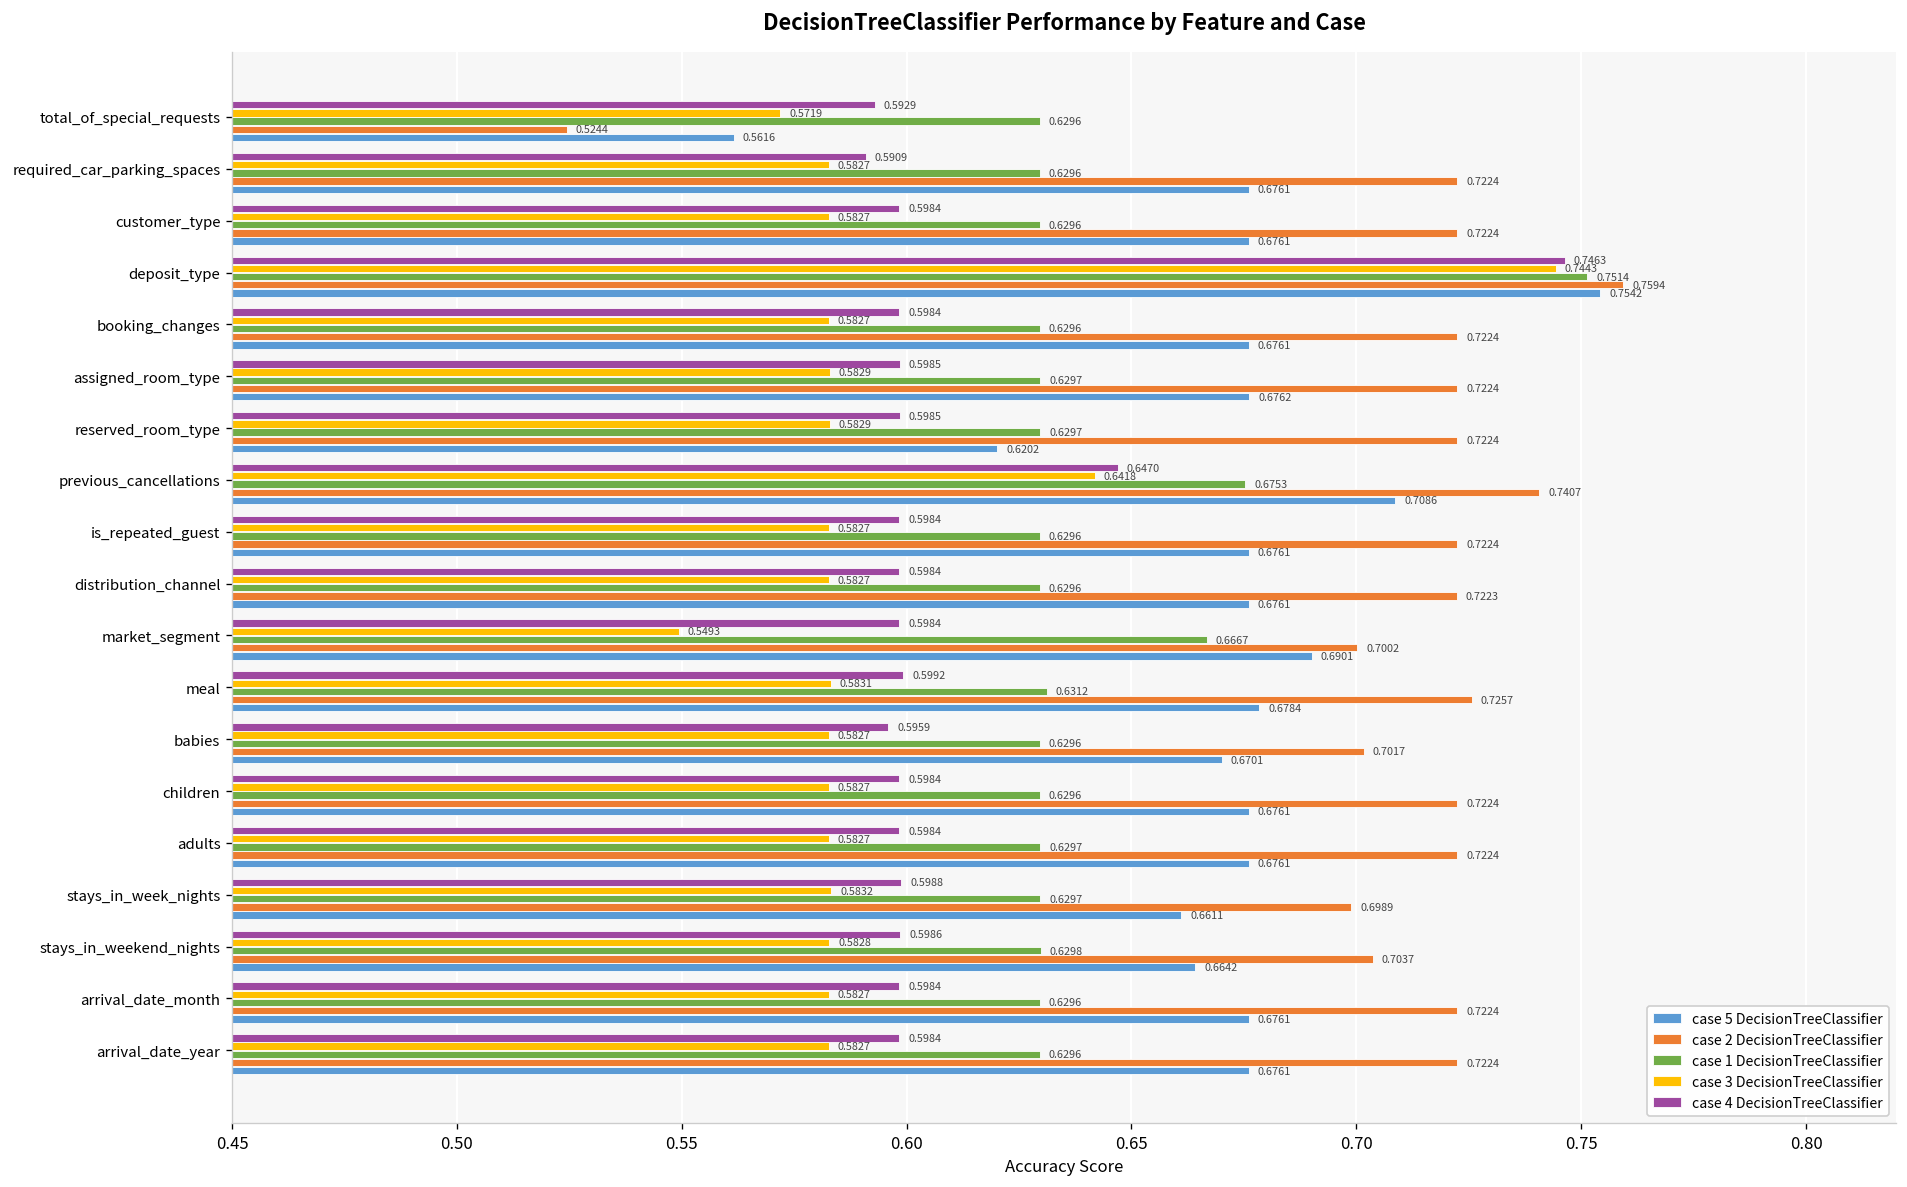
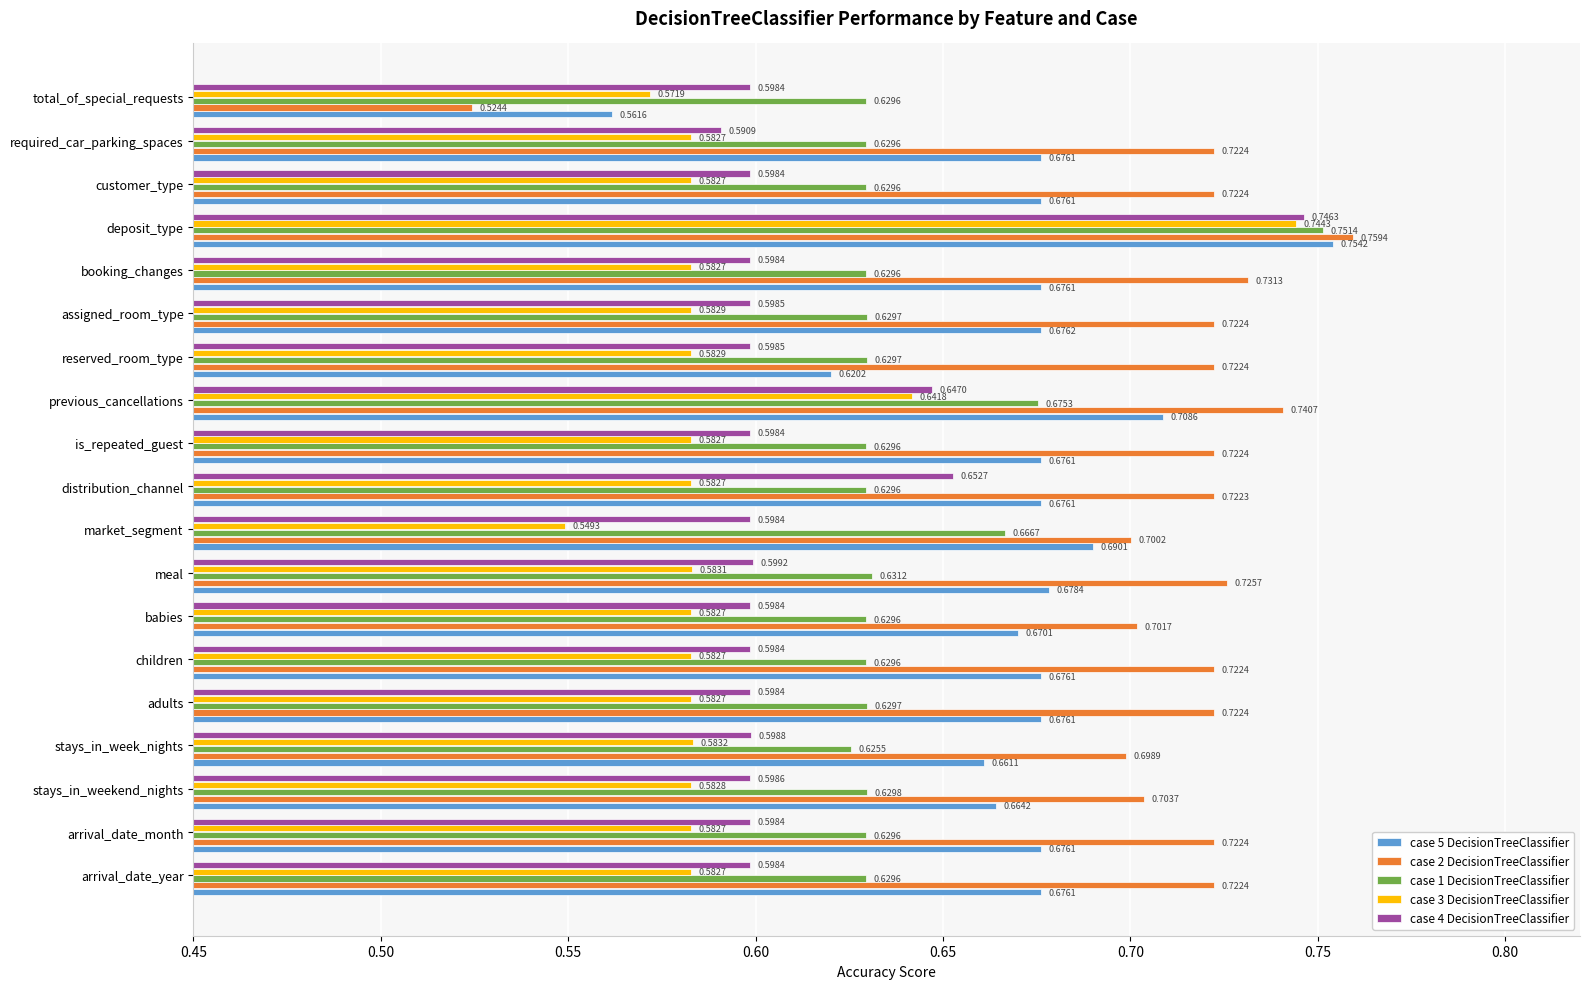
  {
    "case 5 DecisionTreeClassifier": {
      "total_of_special_requests": 0.5616,
      "required_car_parking_spaces": 0.6761,
      "customer_type": 0.6761,
      "deposit_type": 0.7542,
      "booking_changes": 0.6761,
      "assigned_room_type": 0.6762,
      "reserved_room_type": 0.6202,
      "previous_cancellations": 0.7086,
      "is_repeated_guest": 0.6761,
      "distribution_channel": 0.6761,
      "market_segment": 0.6901,
      "meal": 0.6784,
      "babies": 0.6701,
      "children": 0.6761,
      "adults": 0.6761,
      "stays_in_week_nights": 0.6611,
      "stays_in_weekend_nights": 0.6642,
      "arrival_date_month": 0.6761,
      "arrival_date_year": 0.6761
    },
    "case 2 DecisionTreeClassifier": {
      "total_of_special_requests": 0.5244,
      "required_car_parking_spaces": 0.7224,
      "customer_type": 0.7224,
      "deposit_type": 0.7594,
-     "booking_changes": 0.7224,
+     "booking_changes": 0.7313,
      "assigned_room_type": 0.7224,
      "reserved_room_type": 0.7224,
      "previous_cancellations": 0.7407,
      "is_repeated_guest": 0.7224,
      "distribution_channel": 0.7223,
      "market_segment": 0.7002,
      "meal": 0.7257,
      "babies": 0.7017,
      "children": 0.7224,
      "adults": 0.7224,
      "stays_in_week_nights": 0.6989,
      "stays_in_weekend_nights": 0.7037,
      "arrival_date_month": 0.7224,
      "arrival_date_year": 0.7224
    },
    "case 1 DecisionTreeClassifier": {
      "total_of_special_requests": 0.6296,
      "required_car_parking_spaces": 0.6296,
      "customer_type": 0.6296,
      "deposit_type": 0.7514,
      "booking_changes": 0.6296,
      "assigned_room_type": 0.6297,
      "reserved_room_type": 0.6297,
      "previous_cancellations": 0.6753,
      "is_repeated_guest": 0.6296,
      "distribution_channel": 0.6296,
      "market_segment": 0.6667,
      "meal": 0.6312,
      "babies": 0.6296,
      "children": 0.6296,
      "adults": 0.6297,
-     "stays_in_week_nights": 0.6297,
+     "stays_in_week_nights": 0.6255,
      "stays_in_weekend_nights": 0.6298,
      "arrival_date_month": 0.6296,
      "arrival_date_year": 0.6296
    },
    "case 3 DecisionTreeClassifier": {
      "total_of_special_requests": 0.5719,
      "required_car_parking_spaces": 0.5827,
      "customer_type": 0.5827,
      "booking_changes": 0.5827,
      "assigned_room_type": 0.5829,
      "reserved_room_type": 0.5829,
      "previous_cancellations": 0.6418,
      "is_repeated_guest": 0.5827,
      "distribution_channel": 0.5827,
      "market_segment": 0.5493,
      "meal": 0.5831,
      "babies": 0.5827,
      "children": 0.5827,
      "adults": 0.5827,
      "stays_in_week_nights": 0.5832,
      "stays_in_weekend_nights": 0.5828,
      "arrival_date_month": 0.5827,
      "arrival_date_year": 0.5827
    },
    "case 4 DecisionTreeClassifier": {
-     "total_of_special_requests": 0.5929,
+     "total_of_special_requests": 0.5984,
      "required_car_parking_spaces": 0.5909,
      "customer_type": 0.5984,
      "booking_changes": 0.5984,
      "assigned_room_type": 0.5985,
      "reserved_room_type": 0.5985,
      "previous_cancellations": 0.6470,
      "is_repeated_guest": 0.5984,
-     "distribution_channel": 0.5984,
+     "distribution_channel": 0.6527,
      "market_segment": 0.5984,
      "meal": 0.5992,
-     "babies": 0.5959,
+     "babies": 0.5984,
      "children": 0.5984,
      "adults": 0.5984,
      "stays_in_week_nights": 0.5988,
      "stays_in_weekend_nights": 0.5986,
      "arrival_date_month": 0.5984,
      "arrival_date_year": 0.5984
    }
  }
